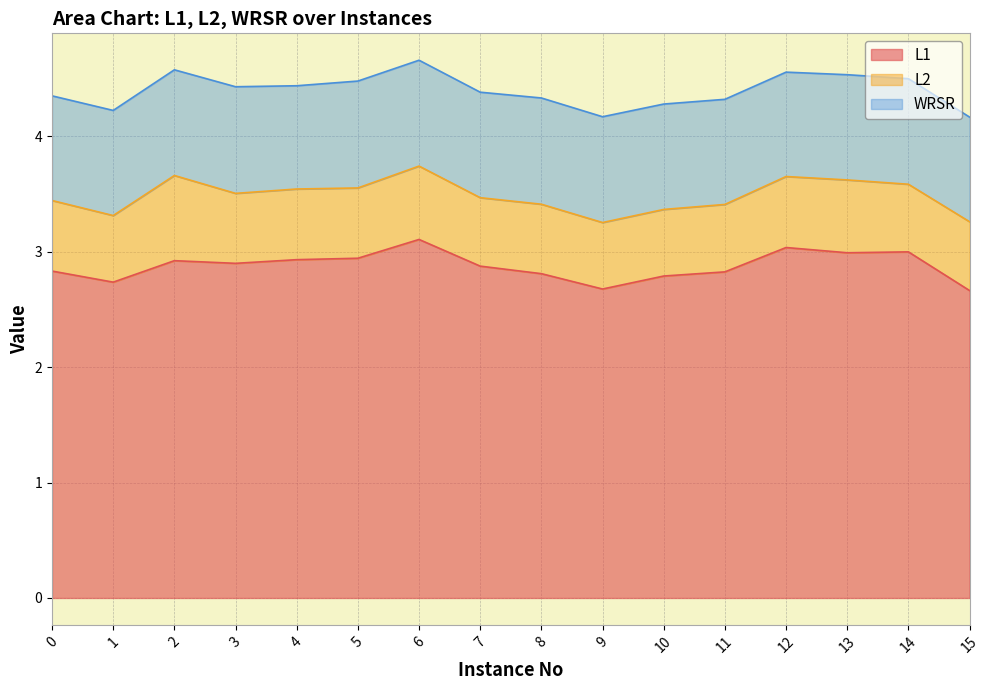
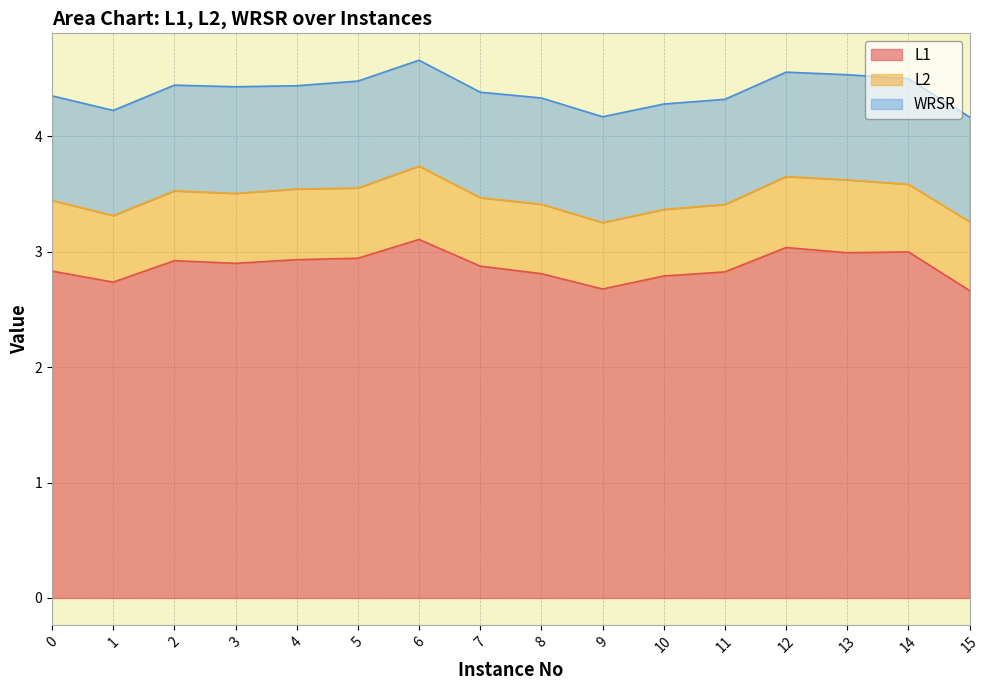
  {
    "L1": {
      "0": 2.83,
      "1": 2.74,
      "2": 2.92,
      "3": 2.90,
      "4": 2.93,
      "5": 2.94,
      "6": 3.11,
      "7": 2.88,
      "8": 2.81,
      "9": 2.68,
      "10": 2.79,
      "11": 2.83,
      "12": 3.04,
      "13": 2.99,
      "14": 3.00,
      "15": 2.66
    },
    "L2": {
      "0": 0.61,
      "1": 0.58,
-     "2": 0.74,
+     "2": 0.61,
      "3": 0.61,
      "4": 0.61,
      "5": 0.61,
      "6": 0.64,
      "7": 0.59,
      "8": 0.60,
      "9": 0.58,
      "10": 0.58,
      "11": 0.58,
      "12": 0.62,
      "13": 0.63,
      "14": 0.59,
      "15": 0.60
    },
    "WRSR": {
      "0": 0.91,
      "1": 0.91,
      "2": 0.92,
      "3": 0.92,
      "4": 0.89,
      "5": 0.93,
      "6": 0.92,
      "7": 0.91,
      "8": 0.92,
      "9": 0.92,
      "10": 0.91,
      "11": 0.91,
      "12": 0.90,
      "13": 0.91,
      "15": 0.91
    }
  }
